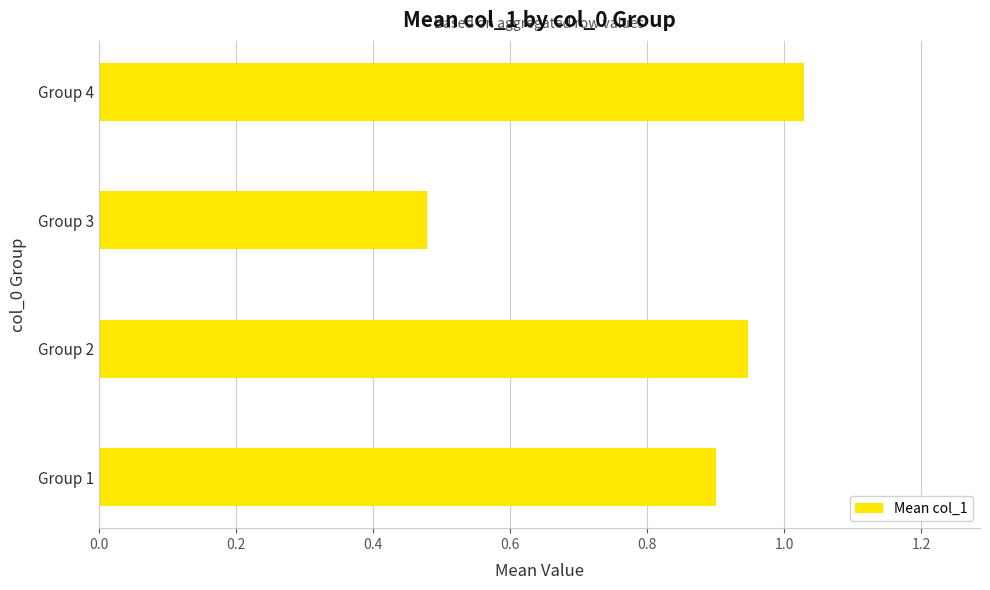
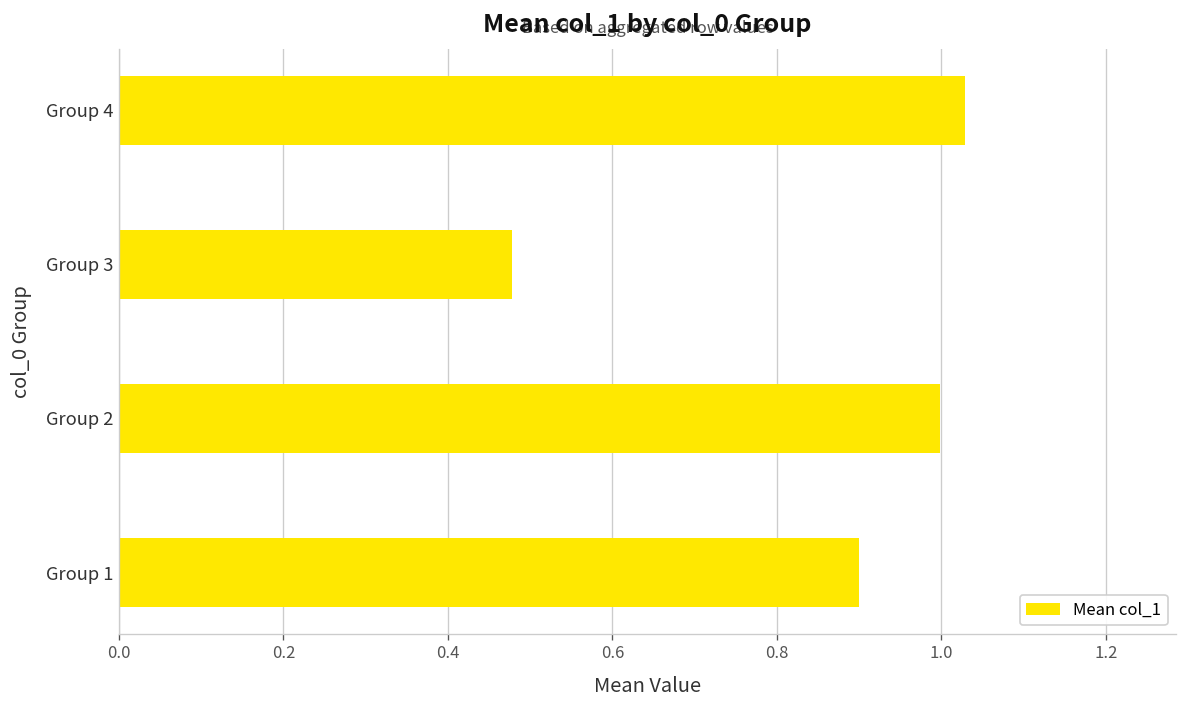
  {
    "Group 4": 1.03,
    "Group 3": 0.48,
-   "Group 2": 0.95,
+   "Group 2": 1.00,
    "Group 1": 0.90
  }
